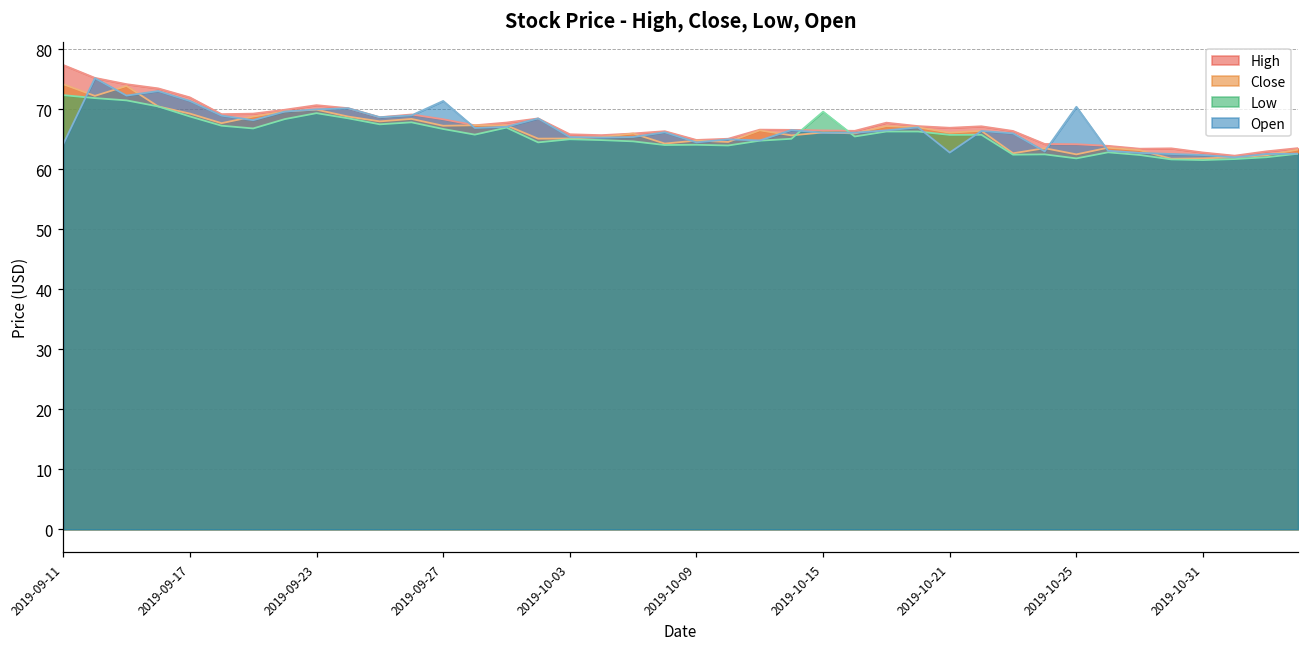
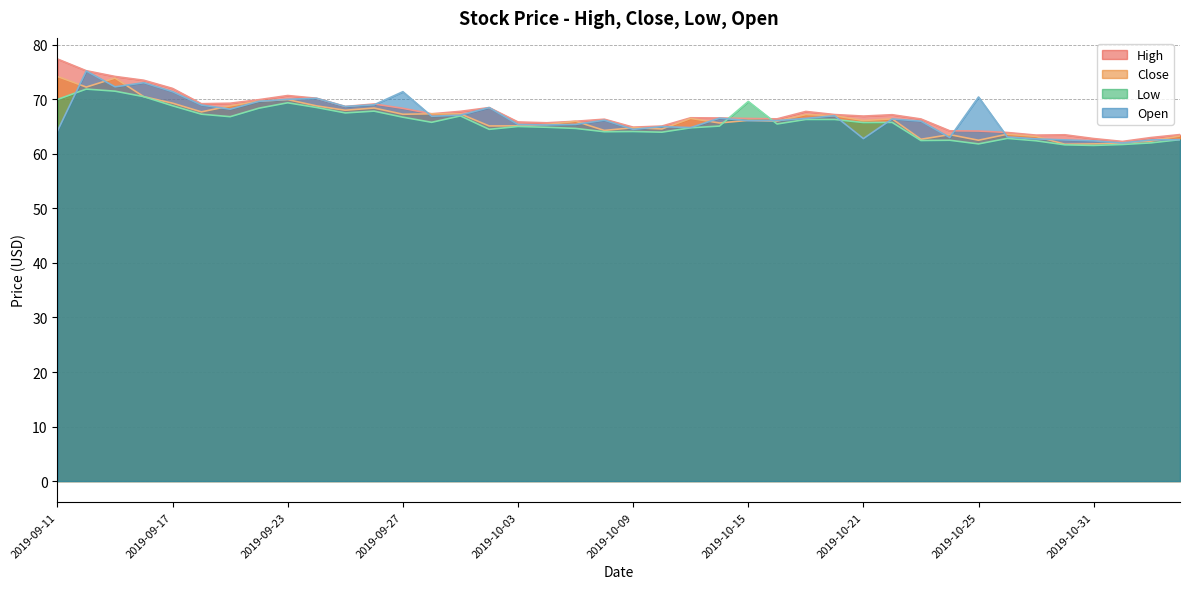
  {
    "Low": {
-     "2019-09-11": 72,
+     "2019-09-11": 70,
      "2019-09-17": 69,
      "2019-09-23": 69,
      "2019-09-27": 67,
      "2019-10-15": 70,
      "2019-10-25": 62
    },
    "Open": {
      "2019-09-11": 64,
      "2019-09-17": 71,
      "2019-09-27": 71,
      "2019-10-21": 63,
      "2019-10-25": 70
    }
  }
